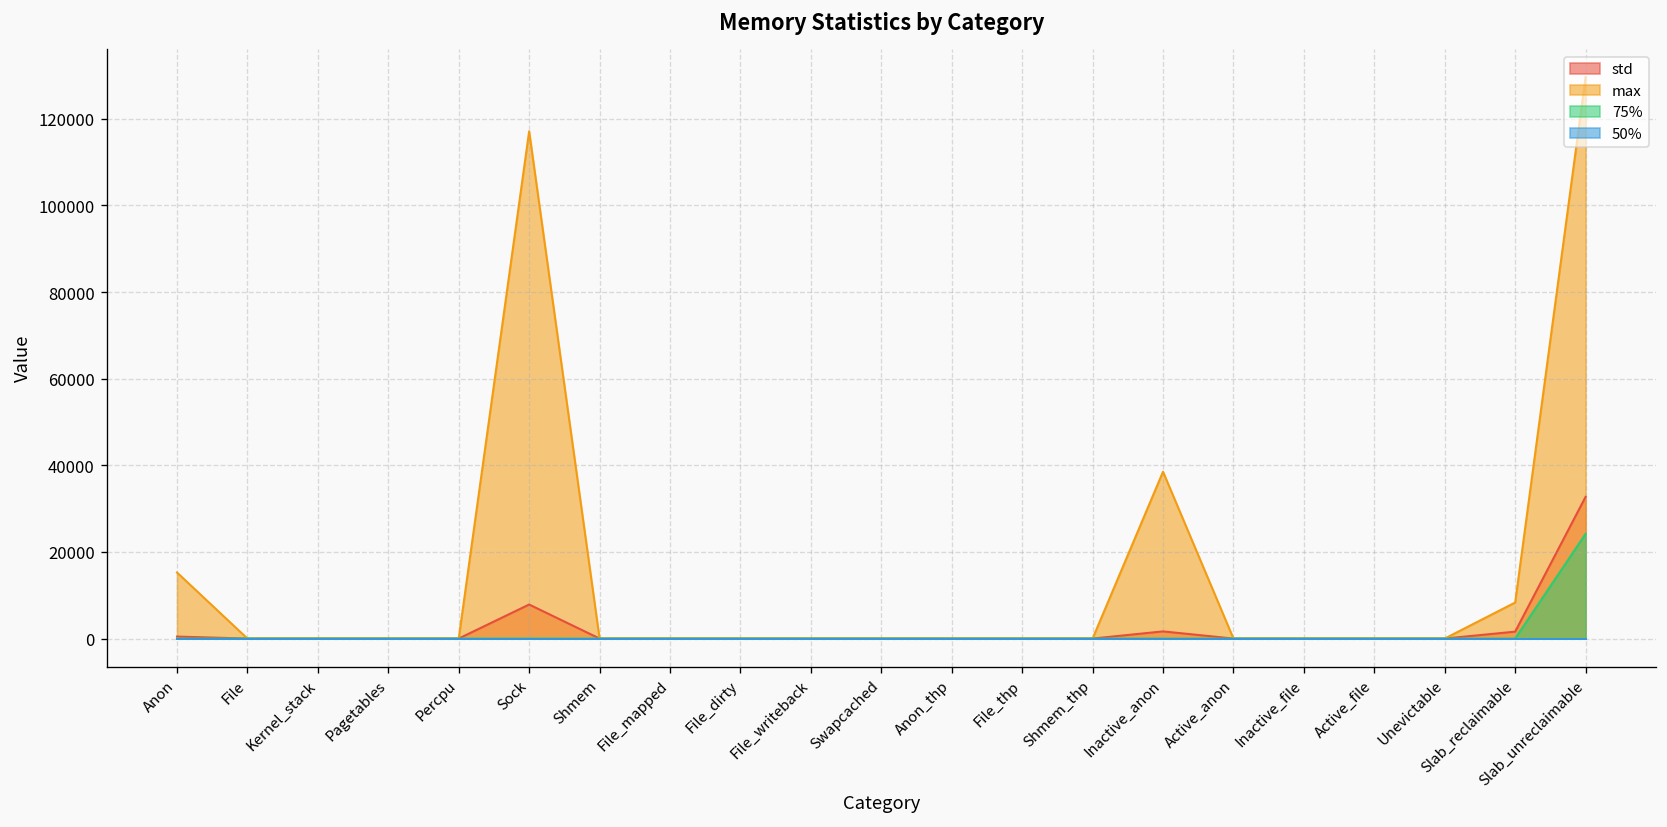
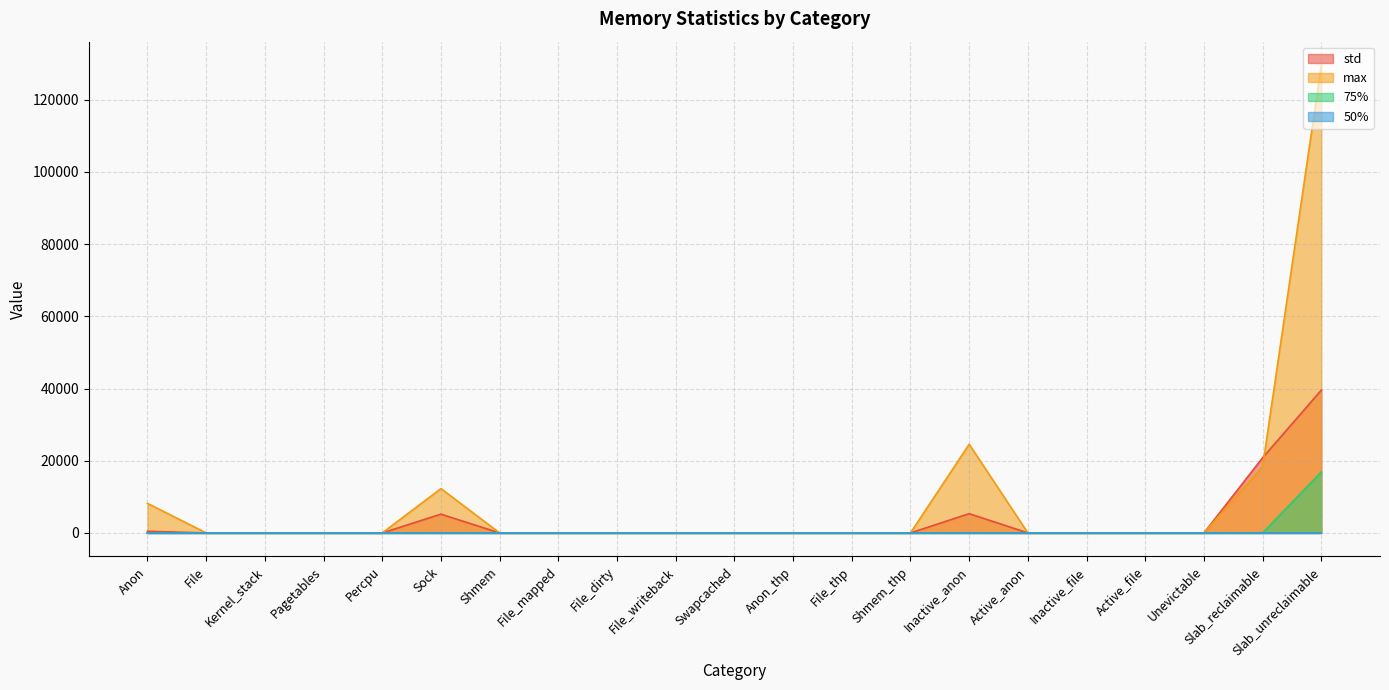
  {
    "std": {
-     "Sock": 8000,
-     "Inactive_anon": 2000,
-     "Slab_reclaimable": 2000,
-     "Slab_unreclaimable": 33000
+     "Sock": 5000,
+     "Inactive_anon": 5000,
+     "Slab_reclaimable": 21000,
+     "Slab_unreclaimable": 40000
    },
    "max": {
-     "Anon": 15000,
-     "Sock": 117000,
-     "Inactive_anon": 39000,
-     "Slab_reclaimable": 8000
+     "Anon": 8000,
+     "Sock": 12000,
+     "Inactive_anon": 25000,
+     "Slab_reclaimable": 18000
    },
    "75%": {
-     "Slab_unreclaimable": 24000
+     "Slab_unreclaimable": 17000
    },
    "50%": {
      "Slab_unreclaimable": 0
    }
  }
